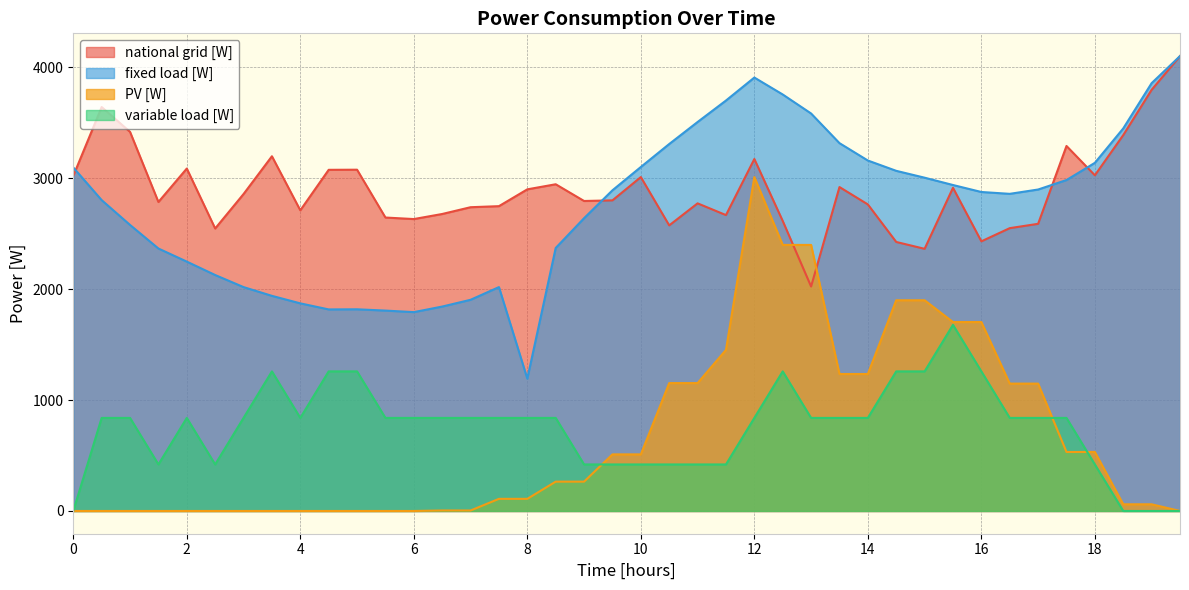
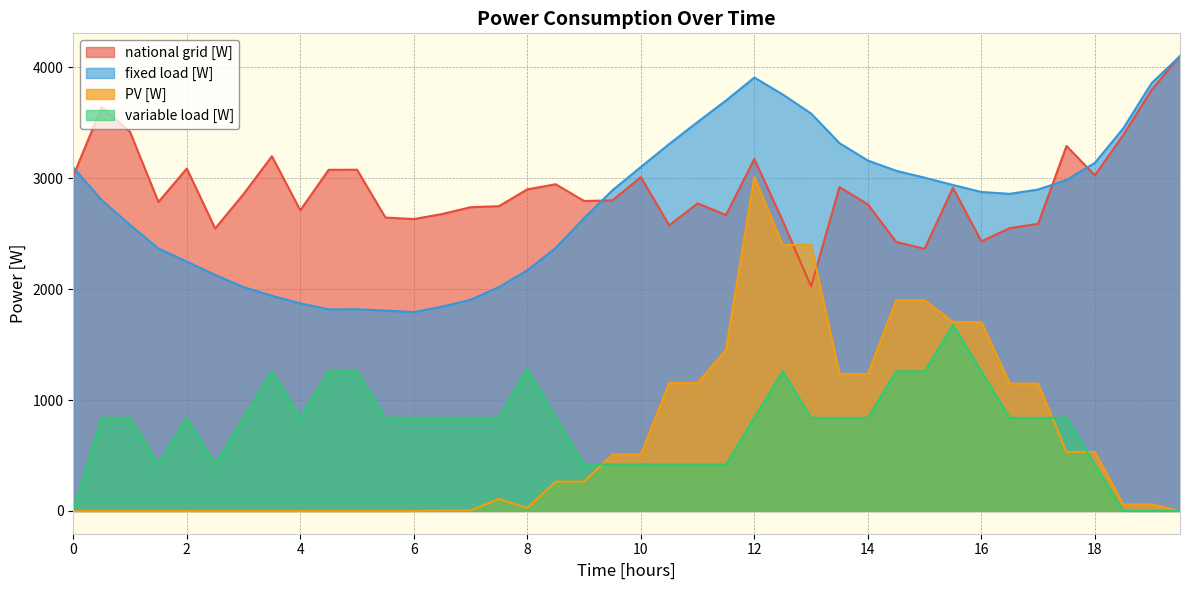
  {
    "national grid [W]": {
      "0": 3020,
      "2": 3090,
      "4": 2710,
      "6": 2630,
      "8": 2900,
      "10": 3010,
      "12": 3170,
      "14": 2760,
      "16": 2430,
      "18": 3030
    },
    "fixed load [W]": {
      "0": 3100,
      "2": 2250,
      "4": 1870,
      "6": 1790,
-     "8": 1190,
+     "8": 2170,
      "10": 3100,
      "12": 3910,
      "14": 3160,
      "16": 2880,
      "18": 3140
    },
    "PV [W]": {
      "2": 0,
      "4": 0,
      "6": 0,
-     "8": 110,
+     "8": 30,
      "10": 510,
      "12": 3010,
      "14": 1240,
      "16": 1700,
      "18": 530
    },
    "variable load [W]": {
      "2": 840,
      "4": 840,
      "6": 840,
-     "8": 840,
+     "8": 1280,
      "10": 420,
      "12": 840,
      "14": 840,
      "16": 1260,
      "18": 420
    }
  }
